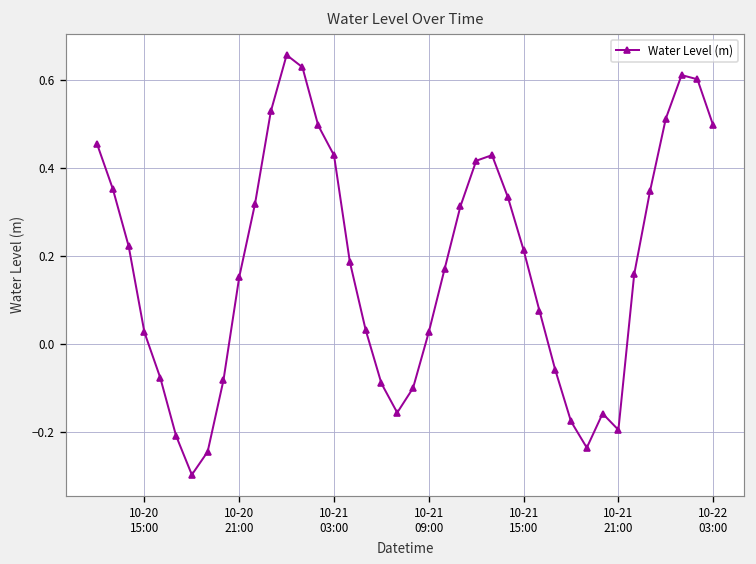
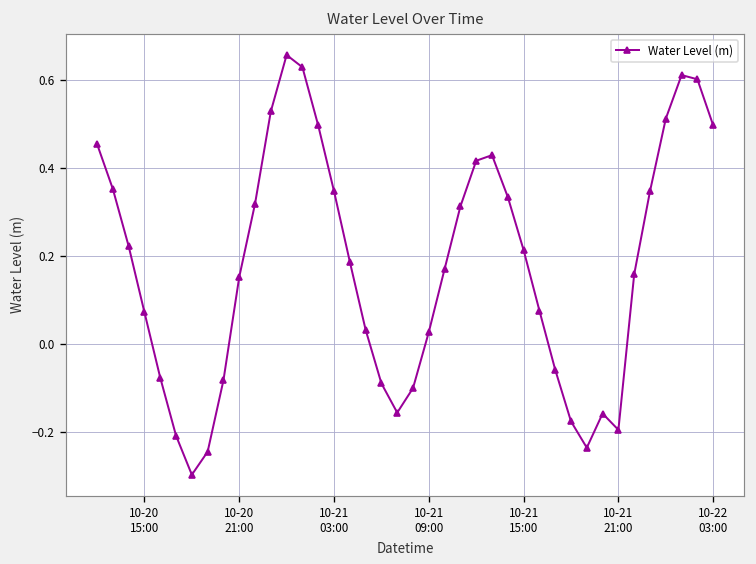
  {
-   "10-20 15:00": 0.03,
+   "10-20 15:00": 0.07,
    "10-20 21:00": 0.15,
-   "10-21 03:00": 0.43,
+   "10-21 03:00": 0.35,
    "10-21 09:00": 0.03,
    "10-21 15:00": 0.21,
    "10-21 21:00": -0.20,
    "10-22 03:00": 0.50
  }
